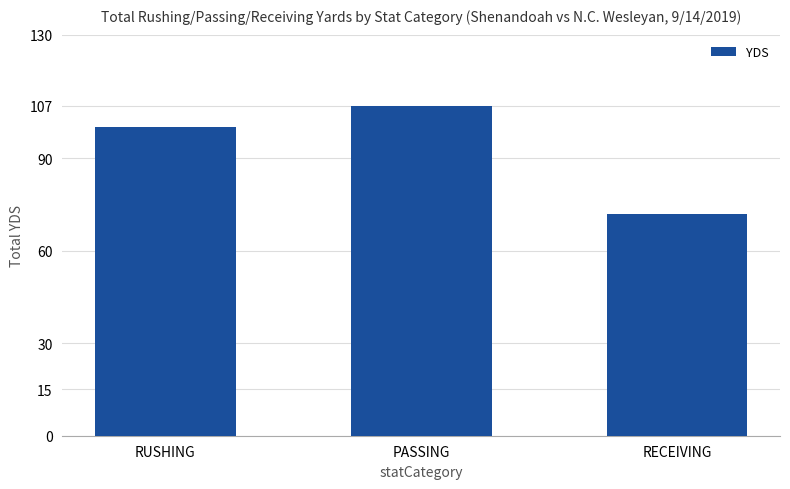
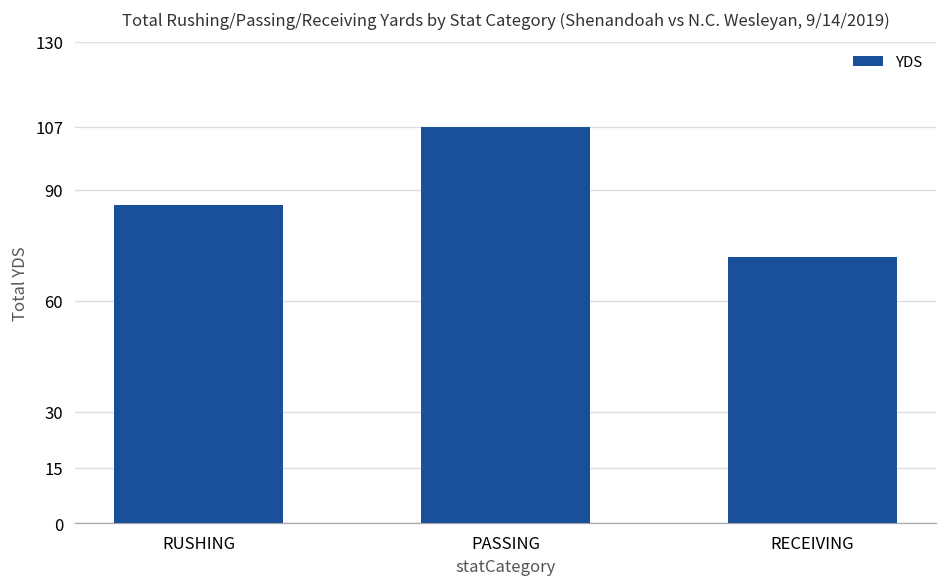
  {
-   "RUSHING": 100,
+   "RUSHING": 86,
    "PASSING": 107,
    "RECEIVING": 72
  }
